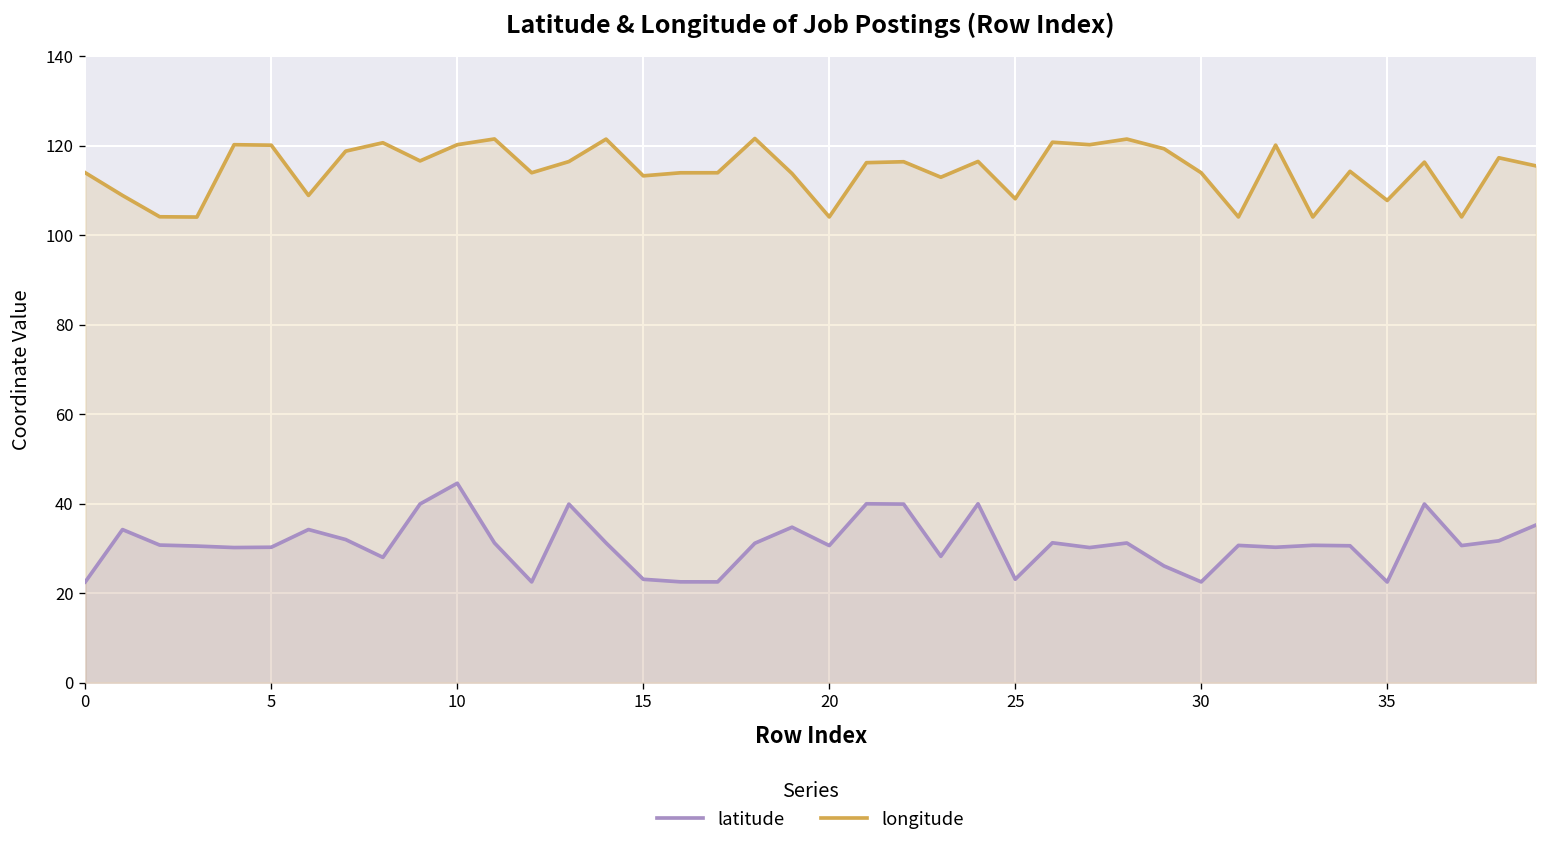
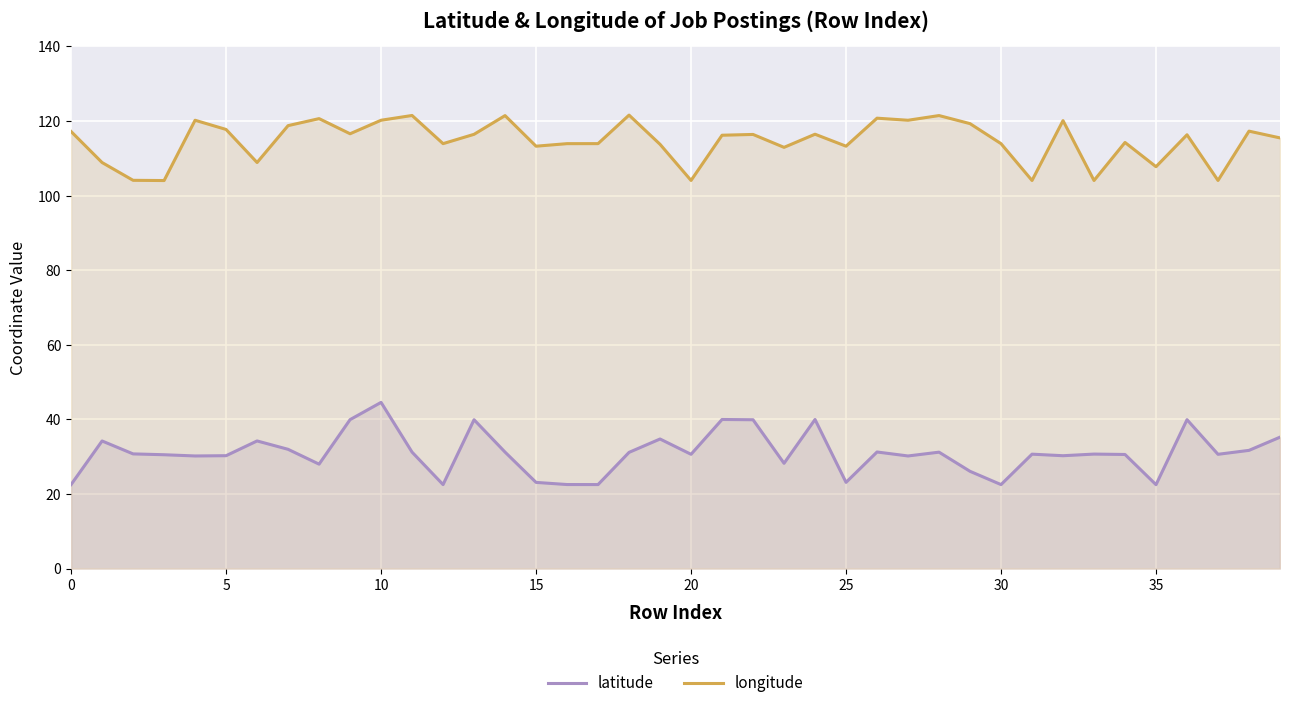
  {
    "latitude": {
      "0": 23,
      "5": 30,
      "10": 45,
      "15": 23,
      "20": 31,
      "25": 23,
      "30": 23,
      "35": 23
    },
    "longitude": {
-     "0": 114,
-     "5": 120,
+     "0": 117,
+     "5": 118,
      "10": 120,
      "15": 113,
      "20": 104,
-     "25": 108,
+     "25": 113,
      "30": 114,
      "35": 108
    }
  }
